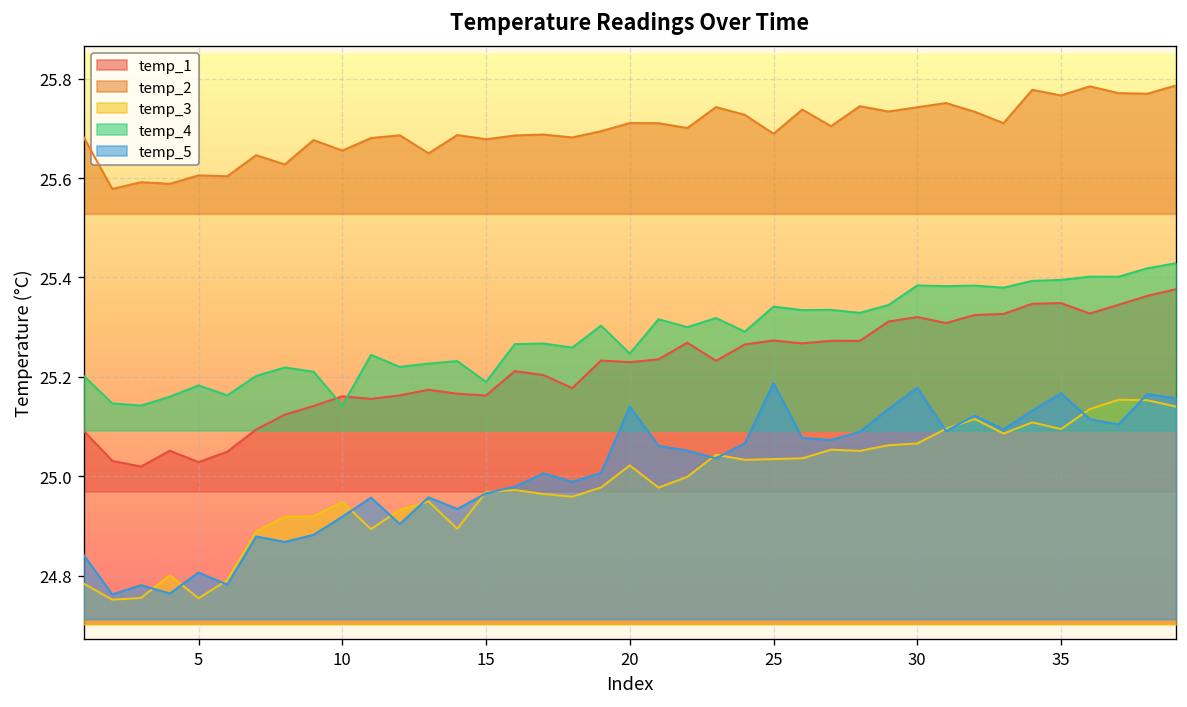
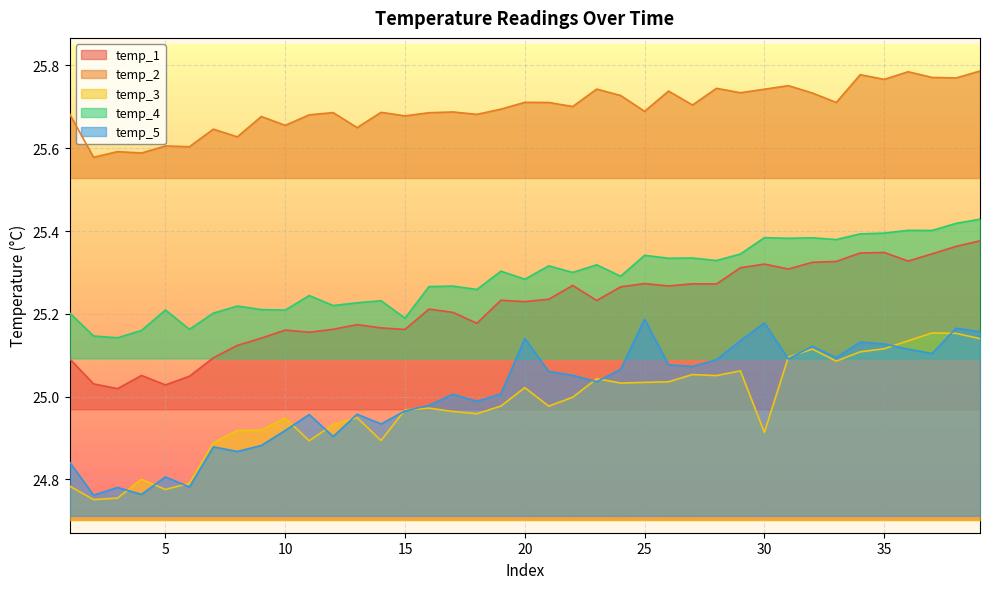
  {
    "temp_3": {
-     "5": 24.75,
+     "5": 24.78,
      "10": 24.95,
      "20": 25.02,
      "25": 25.03,
-     "30": 25.07,
-     "35": 25.09
+     "30": 24.91,
+     "35": 25.12
    },
    "temp_4": {
-     "5": 25.18,
-     "10": 25.14,
+     "5": 25.21,
+     "10": 25.21,
      "15": 25.19,
-     "20": 25.25,
+     "20": 25.28,
      "25": 25.34,
      "30": 25.38,
      "35": 25.39
    },
    "temp_5": {
      "5": 24.81,
      "10": 24.92,
      "20": 25.14,
      "25": 25.19,
      "30": 25.18,
-     "35": 25.17
+     "35": 25.13
    }
  }
